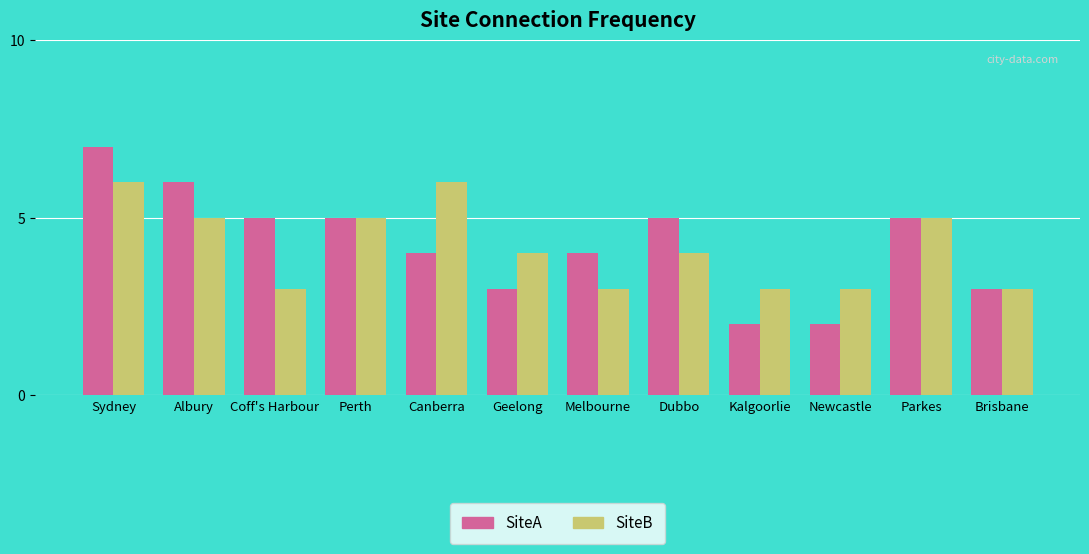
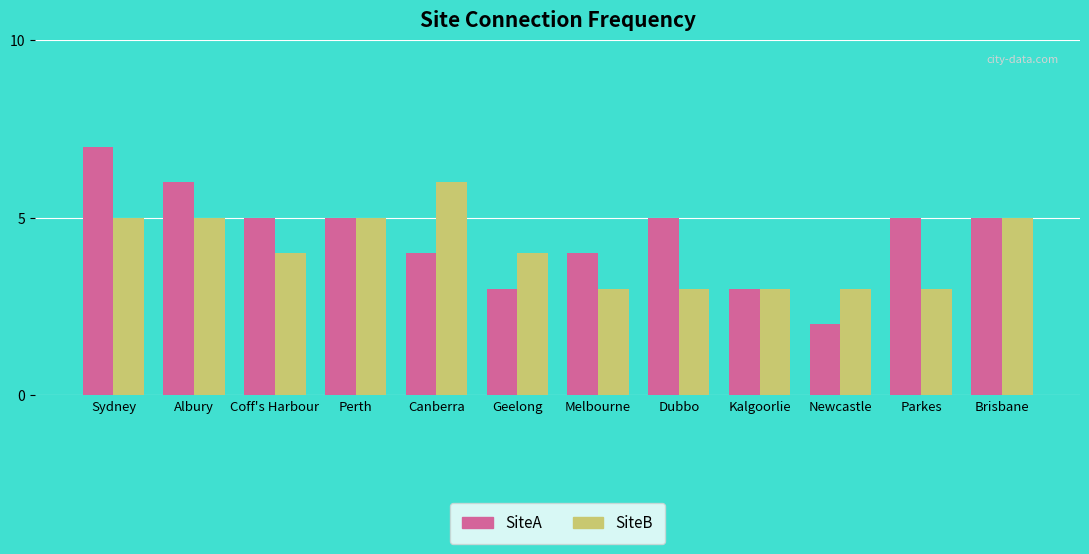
  {
    "SiteA": {
      "Sydney": 7,
      "Albury": 6,
      "Coff's Harbour": 5,
      "Perth": 5,
      "Canberra": 4,
      "Geelong": 3,
      "Melbourne": 4,
      "Dubbo": 5,
-     "Kalgoorlie": 2,
+     "Kalgoorlie": 3,
      "Newcastle": 2,
      "Parkes": 5,
-     "Brisbane": 3
+     "Brisbane": 5
    },
    "SiteB": {
-     "Sydney": 6,
+     "Sydney": 5,
      "Albury": 5,
-     "Coff's Harbour": 3,
+     "Coff's Harbour": 4,
      "Perth": 5,
      "Canberra": 6,
      "Geelong": 4,
      "Melbourne": 3,
-     "Dubbo": 4,
+     "Dubbo": 3,
      "Kalgoorlie": 3,
      "Newcastle": 3,
-     "Parkes": 5,
-     "Brisbane": 3
+     "Parkes": 3,
+     "Brisbane": 5
    }
  }
